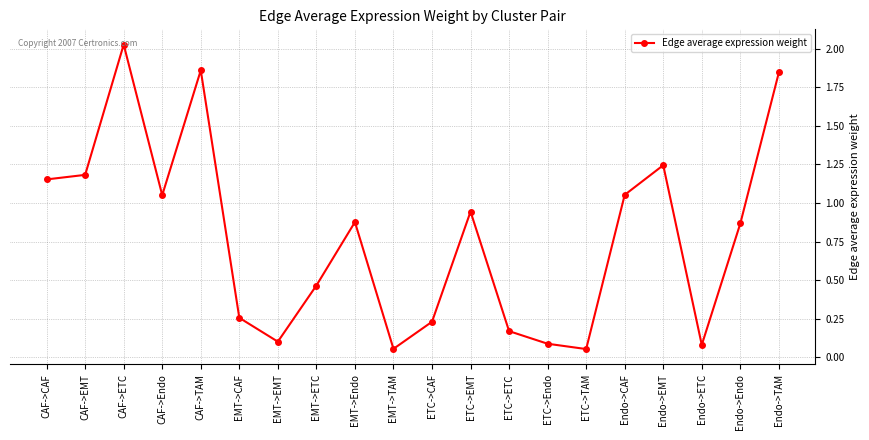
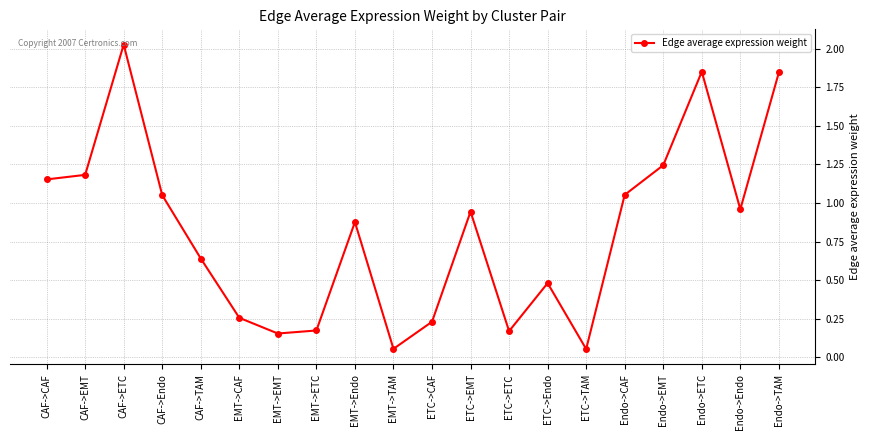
  {
    "CAF->CAF": 1.15,
    "CAF->EMT": 1.18,
    "CAF->Endo": 1.05,
-   "CAF->TAM": 1.86,
+   "CAF->TAM": 0.64,
    "EMT->CAF": 0.26,
-   "EMT->EMT": 0.10,
-   "EMT->ETC": 0.47,
+   "EMT->EMT": 0.15,
+   "EMT->ETC": 0.17,
    "EMT->Endo": 0.88,
    "EMT->TAM": 0.05,
    "ETC->CAF": 0.23,
    "ETC->EMT": 0.94,
    "ETC->ETC": 0.17,
-   "ETC->Endo": 0.09,
+   "ETC->Endo": 0.48,
    "ETC->TAM": 0.05,
    "Endo->CAF": 1.05,
    "Endo->EMT": 1.24,
-   "Endo->ETC": 0.08,
-   "Endo->Endo": 0.87,
+   "Endo->ETC": 1.85,
+   "Endo->Endo": 0.96,
    "Endo->TAM": 1.85
  }
